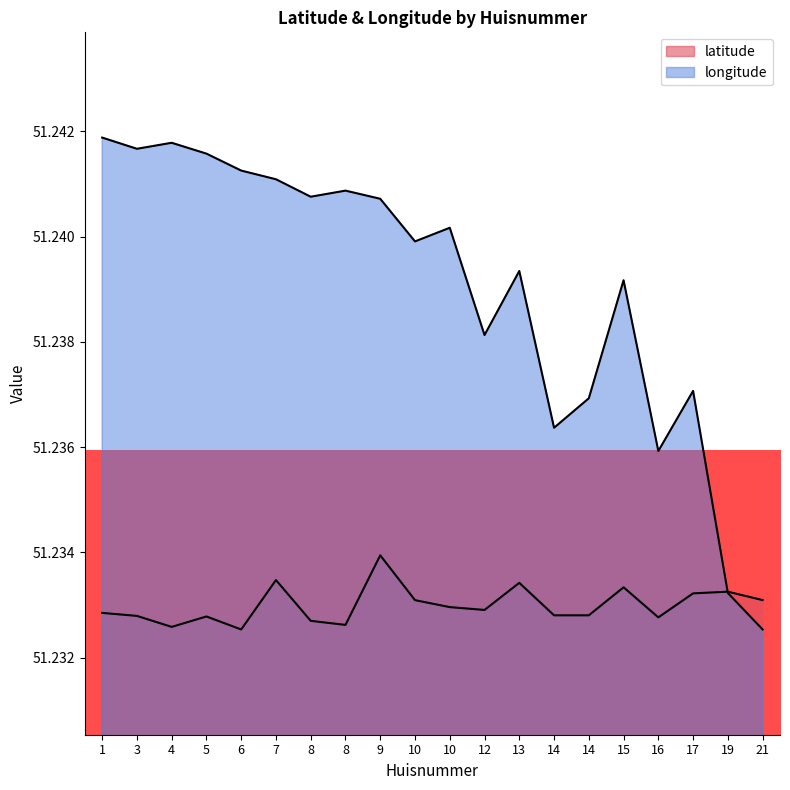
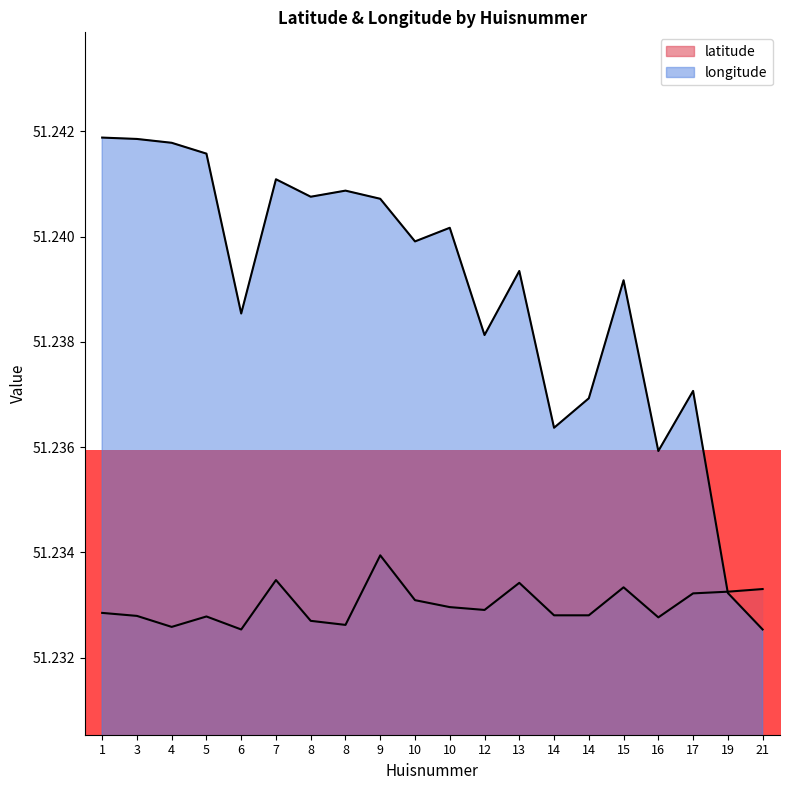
  {
    "latitude": {
      "1": 51.2328,
      "3": 51.2328,
      "4": 51.2326,
      "5": 51.2328,
      "6": 51.2325,
      "7": 51.2335,
      "9": 51.2339,
      "12": 51.2329,
      "13": 51.2334,
      "15": 51.2333,
      "16": 51.2328,
      "17": 51.2332,
-     "21": 51.2331
+     "21": 51.2333
    },
    "longitude": {
      "1": 51.2419,
-     "3": 51.2417,
+     "3": 51.2419,
      "4": 51.2418,
      "5": 51.2416,
-     "6": 51.2413,
+     "6": 51.2385,
      "7": 51.2411,
      "9": 51.2407,
      "12": 51.2381,
      "13": 51.2393,
      "15": 51.2392,
      "16": 51.2359,
      "17": 51.2371,
      "21": 51.2325
    }
  }
